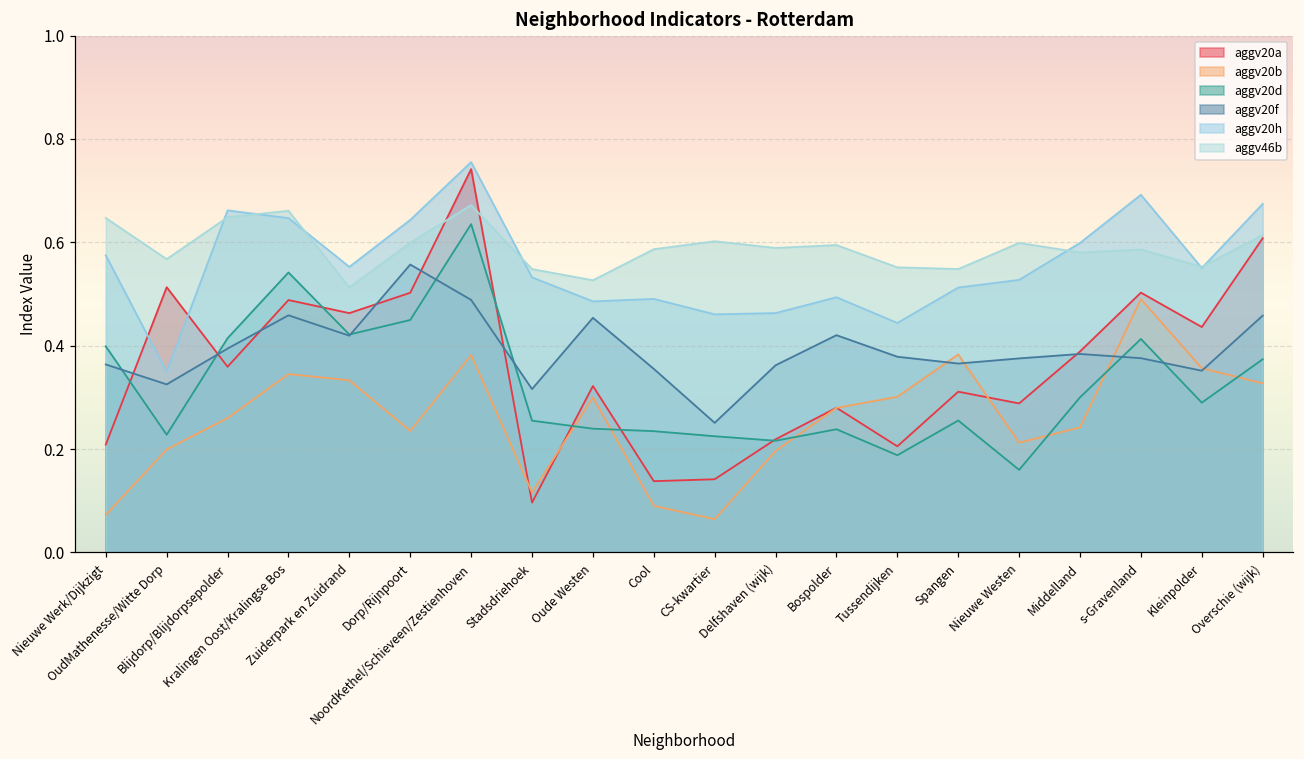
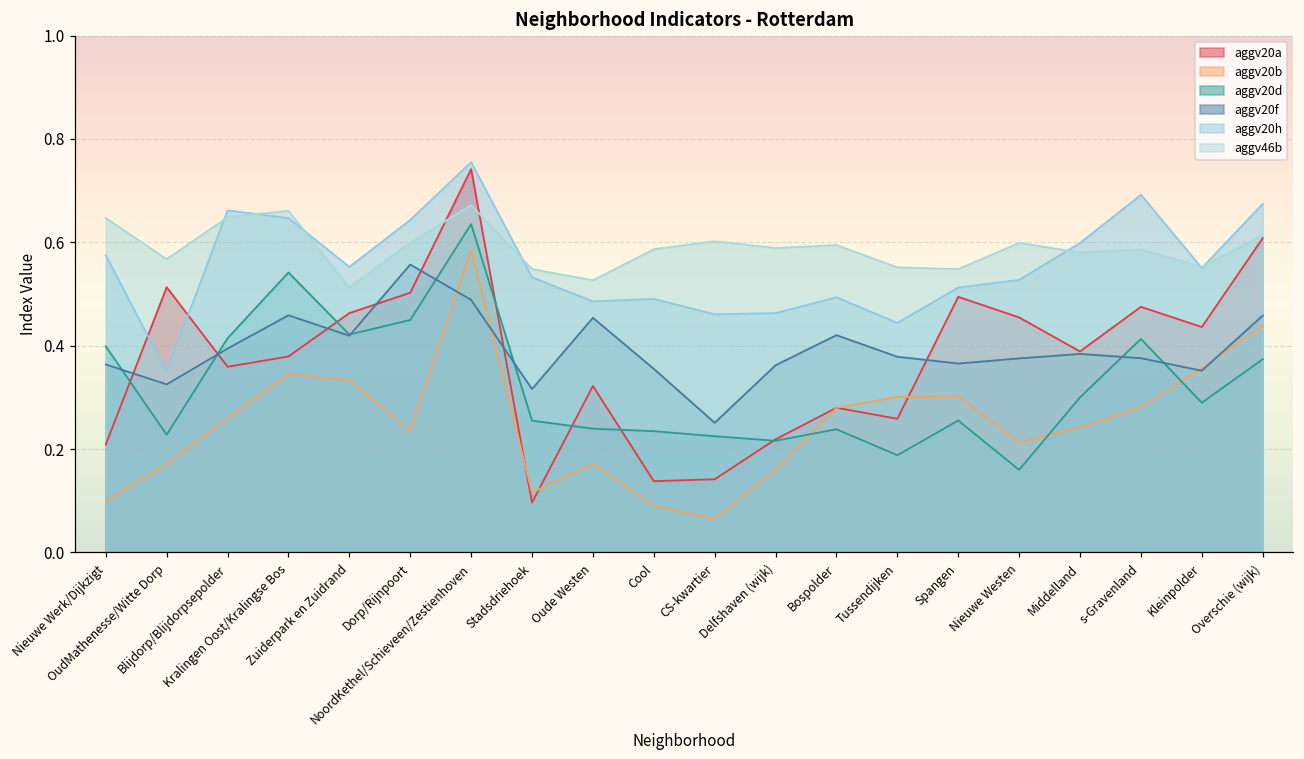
  {
    "aggv20a": {
      "Nieuwe Werk/Dijkzigt": 0.21,
      "OudMathenesse/Witte Dorp": 0.51,
      "Blijdorp/Blijdorpsepolder": 0.36,
-     "Kralingen Oost/Kralingse Bos": 0.49,
+     "Kralingen Oost/Kralingse Bos": 0.38,
      "Zuiderpark en Zuidrand": 0.46,
      "Dorp/Rijnpoort": 0.50,
      "NoordKethel/Schieveen/Zestienhoven": 0.74,
      "Stadsdriehoek": 0.10,
      "Oude Westen": 0.32,
      "Cool": 0.14,
      "CS-kwartier": 0.14,
-     "Tussendijken": 0.21,
-     "Spangen": 0.31,
-     "Nieuwe Westen": 0.29,
-     "s-Gravenland": 0.50,
+     "Tussendijken": 0.26,
+     "Spangen": 0.49,
+     "Nieuwe Westen": 0.45,
+     "s-Gravenland": 0.48,
      "Kleinpolder": 0.44,
      "Overschie (wijk)": 0.61
    },
    "aggv20b": {
-     "Nieuwe Werk/Dijkzigt": 0.07,
-     "OudMathenesse/Witte Dorp": 0.20,
+     "Nieuwe Werk/Dijkzigt": 0.10,
+     "OudMathenesse/Witte Dorp": 0.17,
      "Blijdorp/Blijdorpsepolder": 0.26,
      "Kralingen Oost/Kralingse Bos": 0.35,
      "Zuiderpark en Zuidrand": 0.33,
      "Dorp/Rijnpoort": 0.23,
-     "NoordKethel/Schieveen/Zestienhoven": 0.38,
+     "NoordKethel/Schieveen/Zestienhoven": 0.58,
      "Stadsdriehoek": 0.12,
-     "Oude Westen": 0.30,
+     "Oude Westen": 0.17,
      "Cool": 0.09,
      "CS-kwartier": 0.06,
-     "Delfshaven (wijk)": 0.20,
+     "Delfshaven (wijk)": 0.16,
      "Tussendijken": 0.30,
-     "Spangen": 0.38,
+     "Spangen": 0.30,
      "Nieuwe Westen": 0.21,
      "Middelland": 0.24,
-     "s-Gravenland": 0.49,
-     "Overschie (wijk)": 0.33
+     "s-Gravenland": 0.28,
+     "Overschie (wijk)": 0.44
    }
  }
